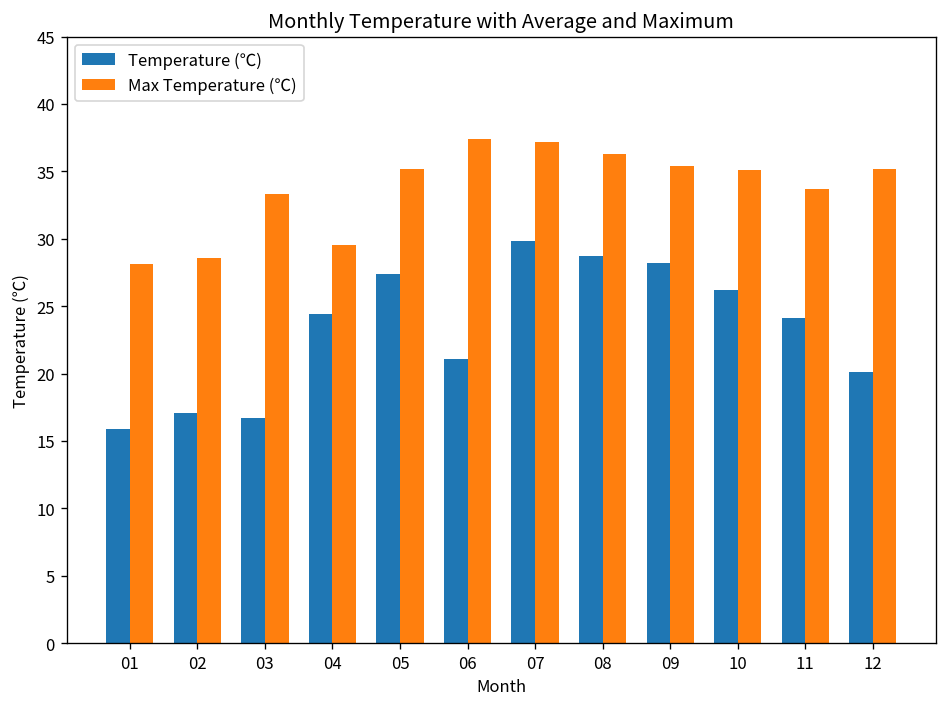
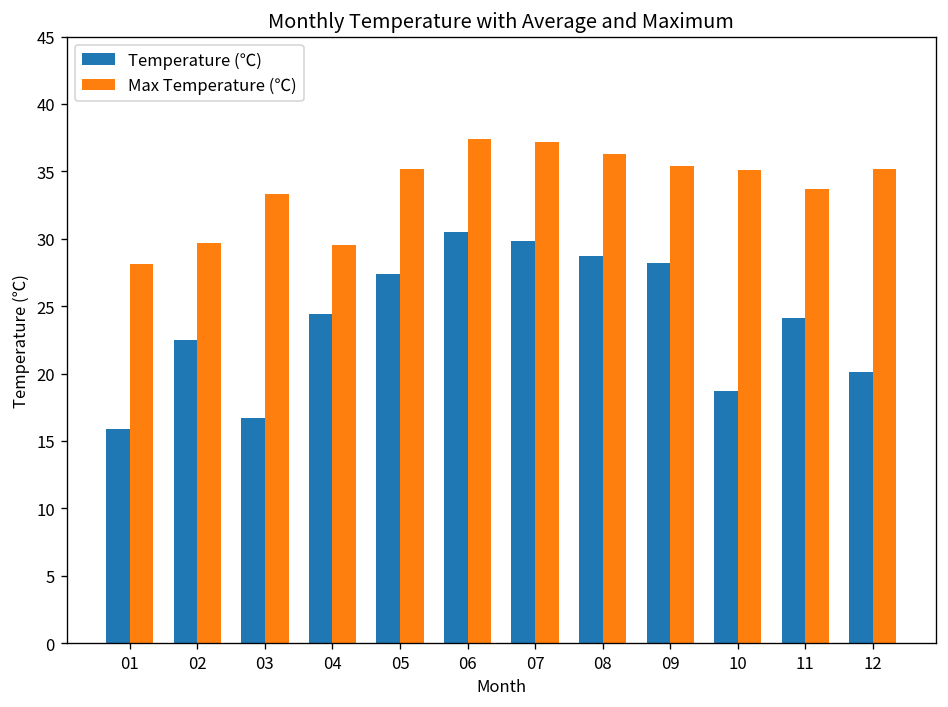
  {
    "Temperature (℃)": {
      "01": 15.9,
-     "02": 17.1,
+     "02": 22.5,
      "03": 16.7,
      "04": 24.4,
      "05": 27.4,
-     "06": 21.1,
+     "06": 30.5,
      "07": 29.8,
      "08": 28.7,
      "09": 28.2,
-     "10": 26.2,
+     "10": 18.7,
      "11": 24.1,
      "12": 20.1
    },
    "Max Temperature (℃)": {
      "01": 28.1,
-     "02": 28.6,
+     "02": 29.7,
      "03": 33.3,
      "04": 29.5,
      "05": 35.2,
      "06": 37.4,
      "07": 37.2,
      "08": 36.3,
      "09": 35.4,
      "10": 35.1,
      "11": 33.7,
      "12": 35.2
    }
  }
